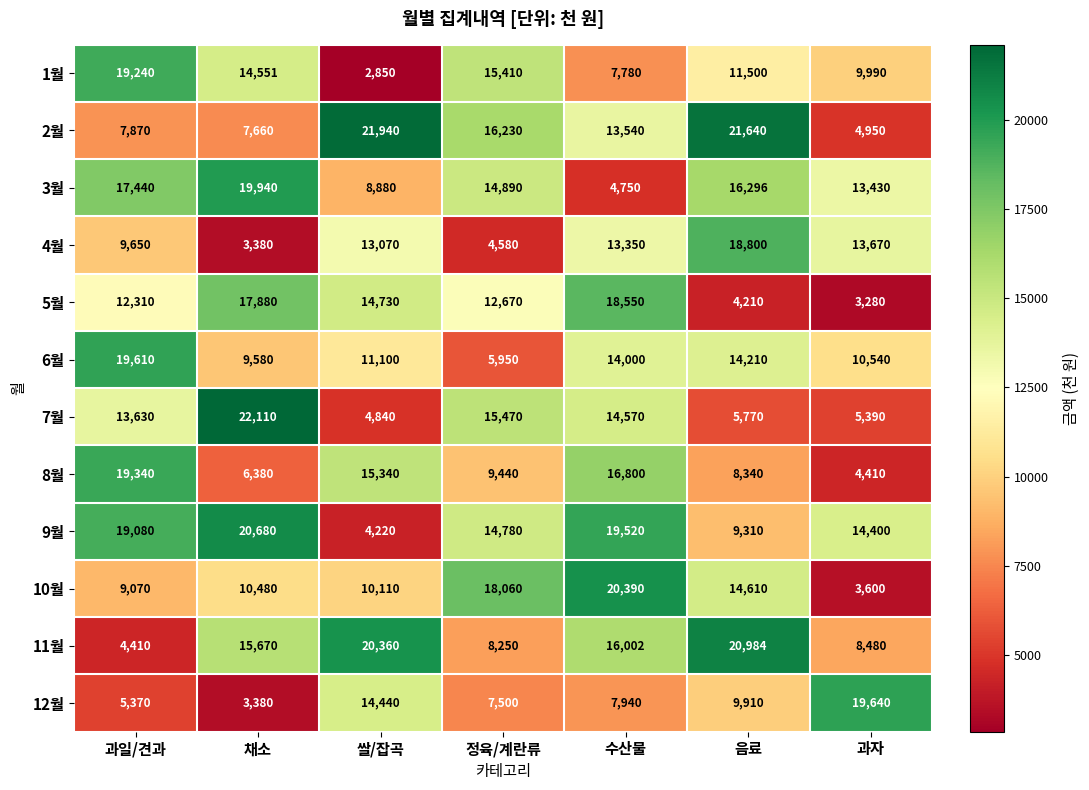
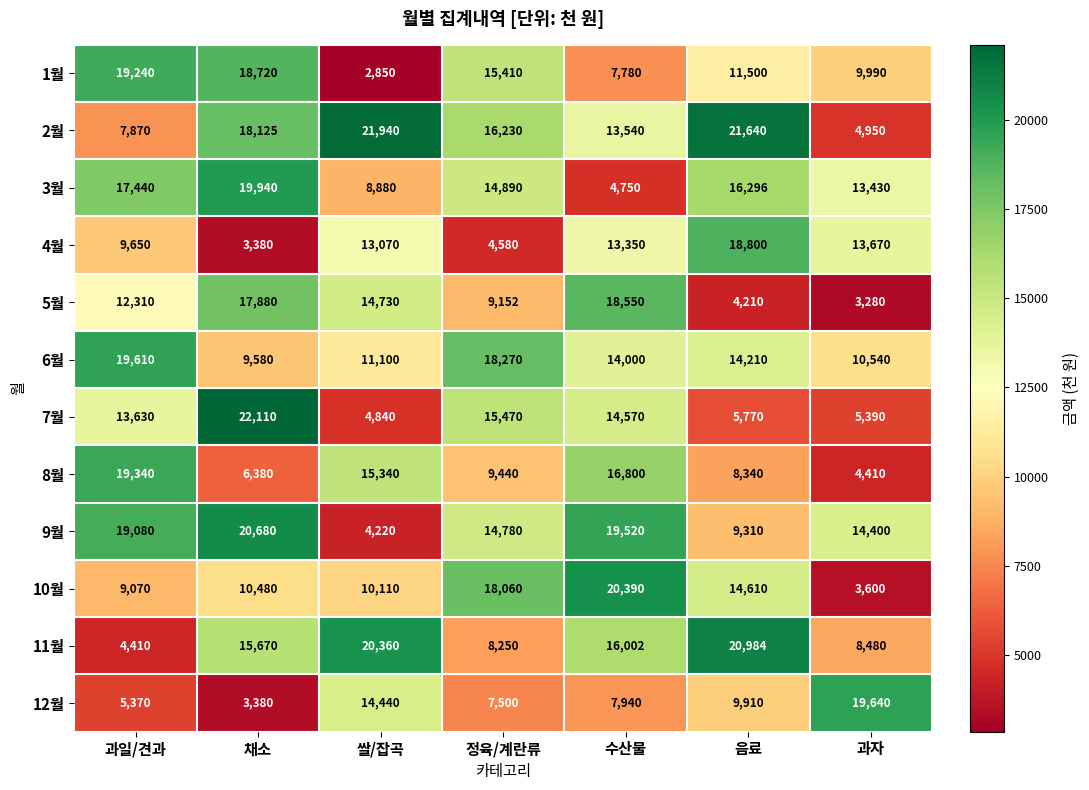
  {
    "1월": {
      "과일/견과": "19,240",
-     "채소": "14,551",
+     "채소": "18,720",
      "쌀/잡곡": "2,850",
      "정육/계란류": "15,410",
      "수산물": "7,780",
      "음료": "11,500",
      "과자": "9,990"
    },
    "2월": {
      "과일/견과": "7,870",
-     "채소": "7,660",
+     "채소": "18,125",
      "쌀/잡곡": "21,940",
      "정육/계란류": "16,230",
      "수산물": "13,540",
      "음료": "21,640",
      "과자": "4,950"
    },
    "3월": {
      "과일/견과": "17,440",
      "채소": "19,940",
      "쌀/잡곡": "8,880",
      "정육/계란류": "14,890",
      "수산물": "4,750",
      "음료": "16,296",
      "과자": "13,430"
    },
    "4월": {
      "과일/견과": "9,650",
      "채소": "3,380",
      "쌀/잡곡": "13,070",
      "정육/계란류": "4,580",
      "수산물": "13,350",
      "음료": "18,800",
      "과자": "13,670"
    },
    "5월": {
      "과일/견과": "12,310",
      "채소": "17,880",
      "쌀/잡곡": "14,730",
-     "정육/계란류": "12,670",
+     "정육/계란류": "9,152",
      "수산물": "18,550",
      "음료": "4,210",
      "과자": "3,280"
    },
    "6월": {
      "과일/견과": "19,610",
      "채소": "9,580",
      "쌀/잡곡": "11,100",
-     "정육/계란류": "5,950",
+     "정육/계란류": "18,270",
      "수산물": "14,000",
      "음료": "14,210",
      "과자": "10,540"
    },
    "7월": {
      "과일/견과": "13,630",
      "채소": "22,110",
      "쌀/잡곡": "4,840",
      "정육/계란류": "15,470",
      "수산물": "14,570",
      "음료": "5,770",
      "과자": "5,390"
    },
    "8월": {
      "과일/견과": "19,340",
      "채소": "6,380",
      "쌀/잡곡": "15,340",
      "정육/계란류": "9,440",
      "수산물": "16,800",
      "음료": "8,340",
      "과자": "4,410"
    },
    "9월": {
      "과일/견과": "19,080",
      "채소": "20,680",
      "쌀/잡곡": "4,220",
      "정육/계란류": "14,780",
      "수산물": "19,520",
      "음료": "9,310",
      "과자": "14,400"
    },
    "10월": {
      "과일/견과": "9,070",
      "채소": "10,480",
      "쌀/잡곡": "10,110",
      "정육/계란류": "18,060",
      "수산물": "20,390",
      "음료": "14,610",
      "과자": "3,600"
    },
    "11월": {
      "과일/견과": "4,410",
      "채소": "15,670",
      "쌀/잡곡": "20,360",
      "정육/계란류": "8,250",
      "수산물": "16,002",
      "음료": "20,984",
      "과자": "8,480"
    },
    "12월": {
      "과일/견과": "5,370",
      "채소": "3,380",
      "쌀/잡곡": "14,440",
      "정육/계란류": "7,500",
      "수산물": "7,940",
      "음료": "9,910",
      "과자": "19,640"
    }
  }
